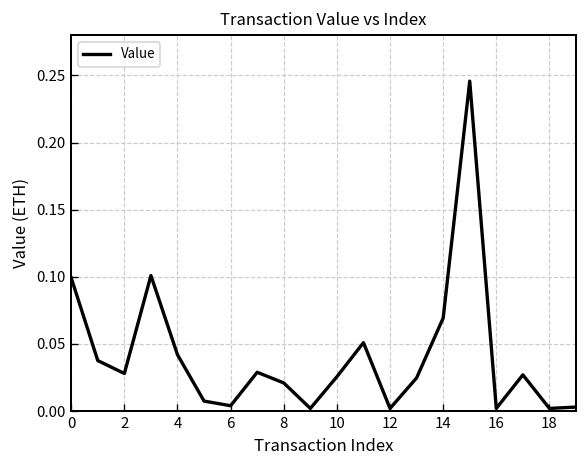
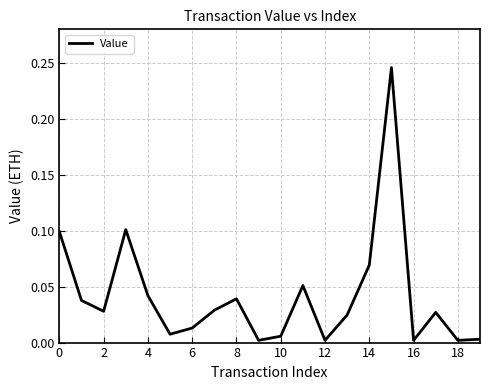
  {
    "0": 0.099,
    "2": 0.028,
    "4": 0.042,
-   "6": 0.004,
-   "8": 0.021,
-   "10": 0.026,
+   "6": 0.013,
+   "8": 0.039,
+   "10": 0.006,
    "12": 0.002,
    "14": 0.069,
    "16": 0.002,
    "18": 0.002
  }
